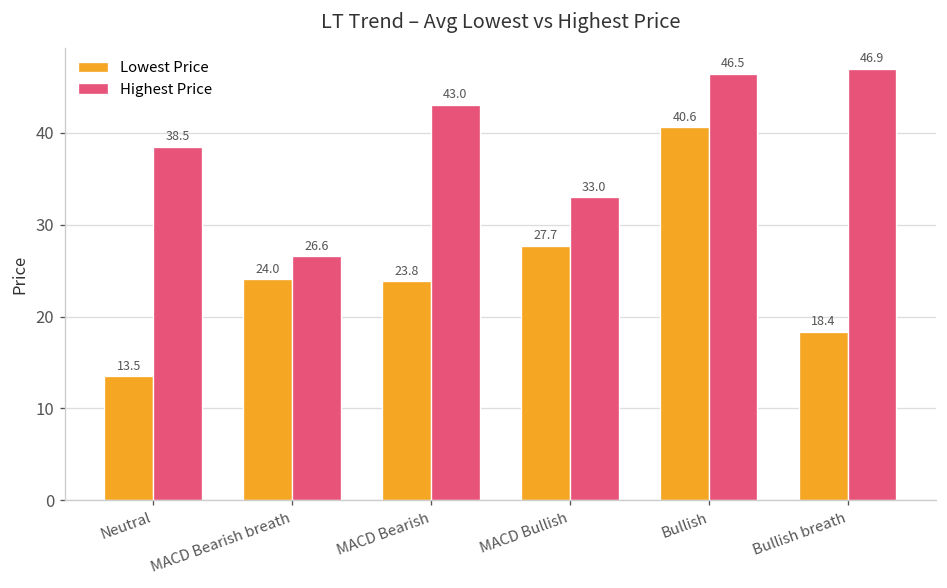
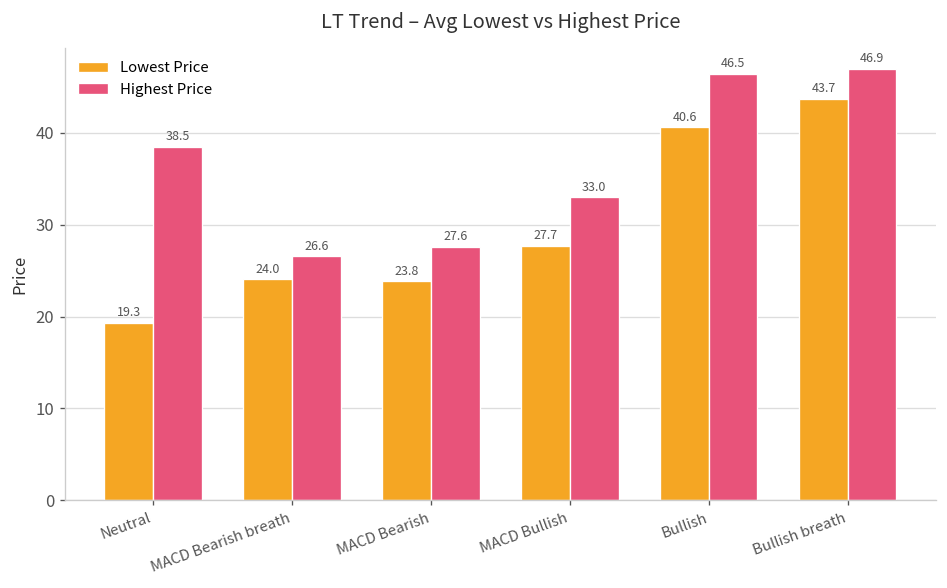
  {
    "Lowest Price": {
-     "Neutral": 13.5,
+     "Neutral": 19.3,
      "MACD Bearish breath": 24.0,
      "MACD Bearish": 23.8,
      "MACD Bullish": 27.7,
      "Bullish": 40.6,
-     "Bullish breath": 18.4
+     "Bullish breath": 43.7
    },
    "Highest Price": {
      "Neutral": 38.5,
      "MACD Bearish breath": 26.6,
-     "MACD Bearish": 43.0,
+     "MACD Bearish": 27.6,
      "MACD Bullish": 33.0,
      "Bullish": 46.5,
      "Bullish breath": 46.9
    }
  }
